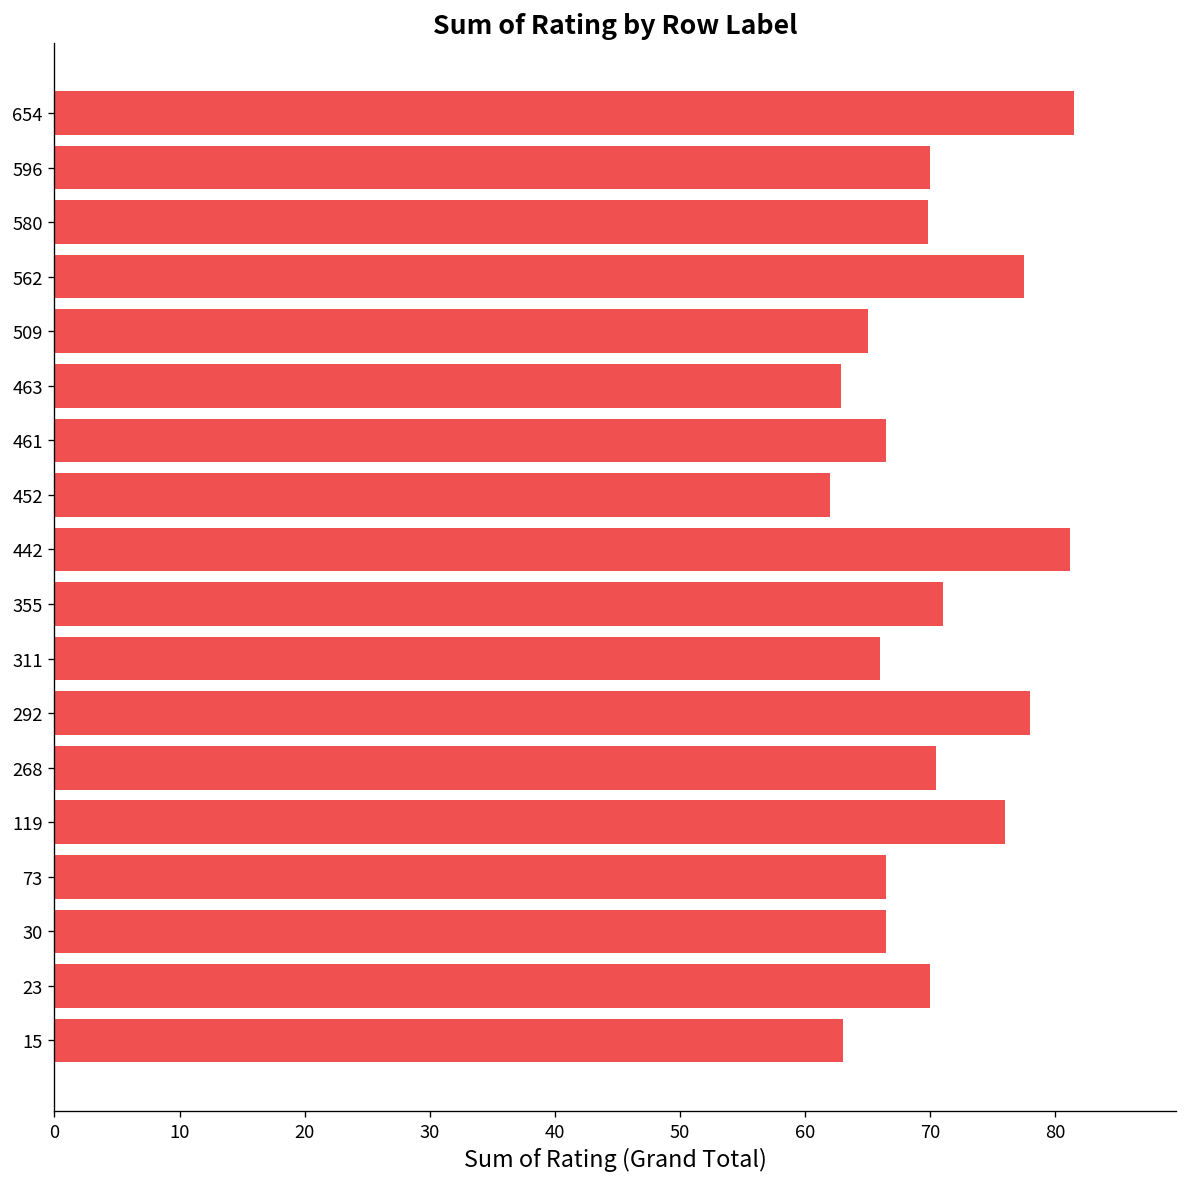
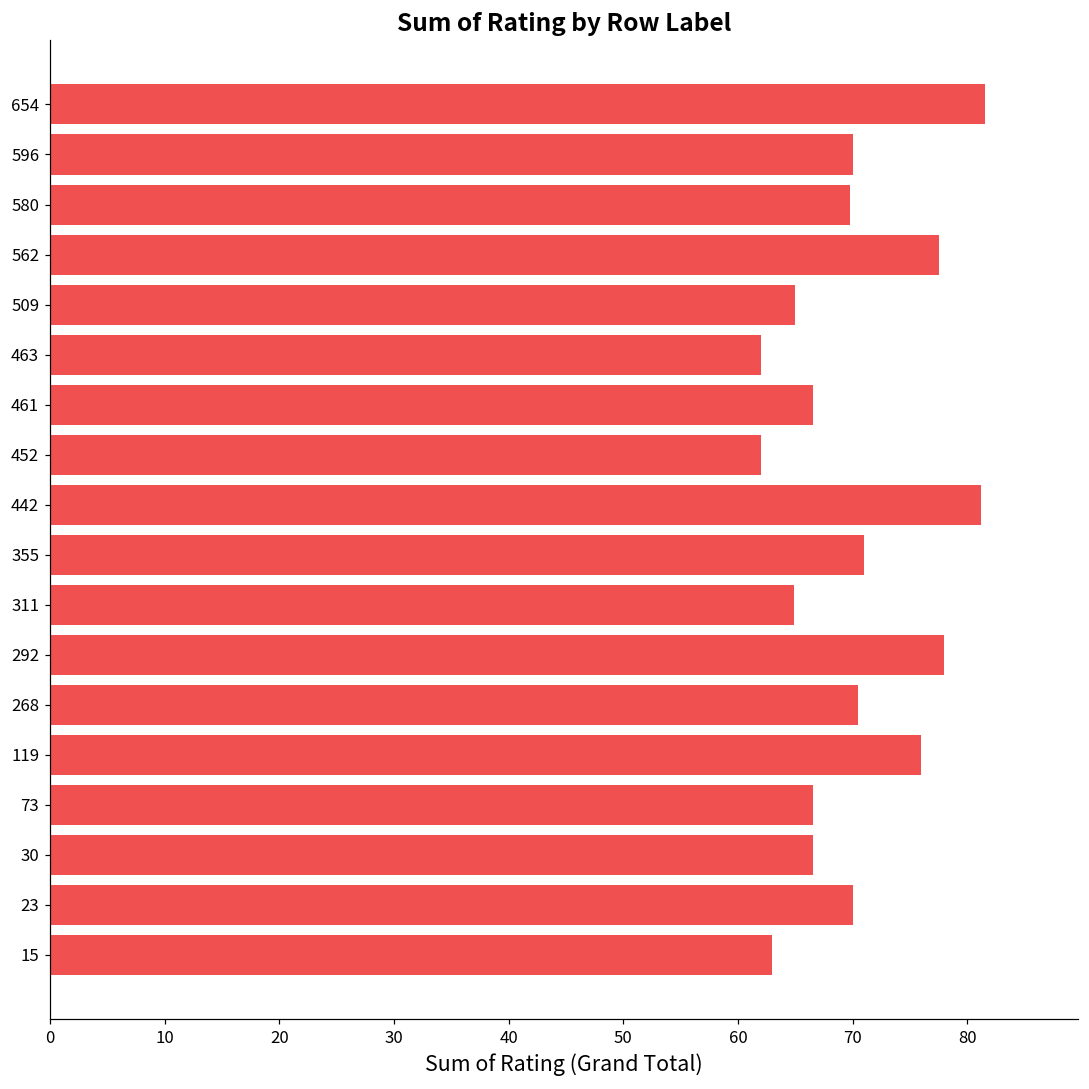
  {
    "654": 81.5,
    "596": 70.0,
    "580": 69.8,
    "562": 77.5,
    "509": 65.0,
-   "463": 62.9,
+   "463": 62.0,
    "461": 66.5,
    "452": 62.0,
    "442": 81.2,
    "355": 71.0,
-   "311": 66.0,
+   "311": 64.9,
    "292": 78.0,
    "268": 70.5,
    "119": 76.0,
    "73": 66.5,
    "30": 66.5,
    "23": 70.0,
    "15": 63.0
  }
